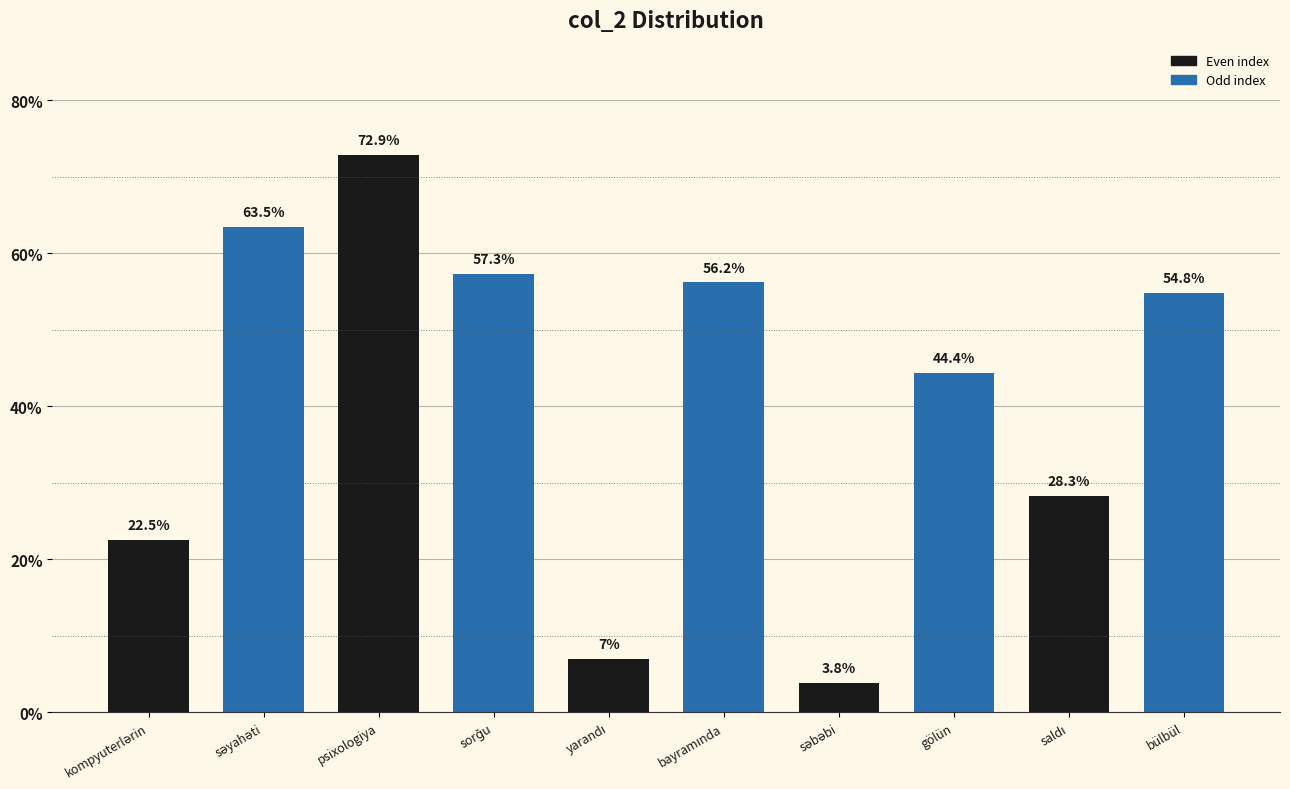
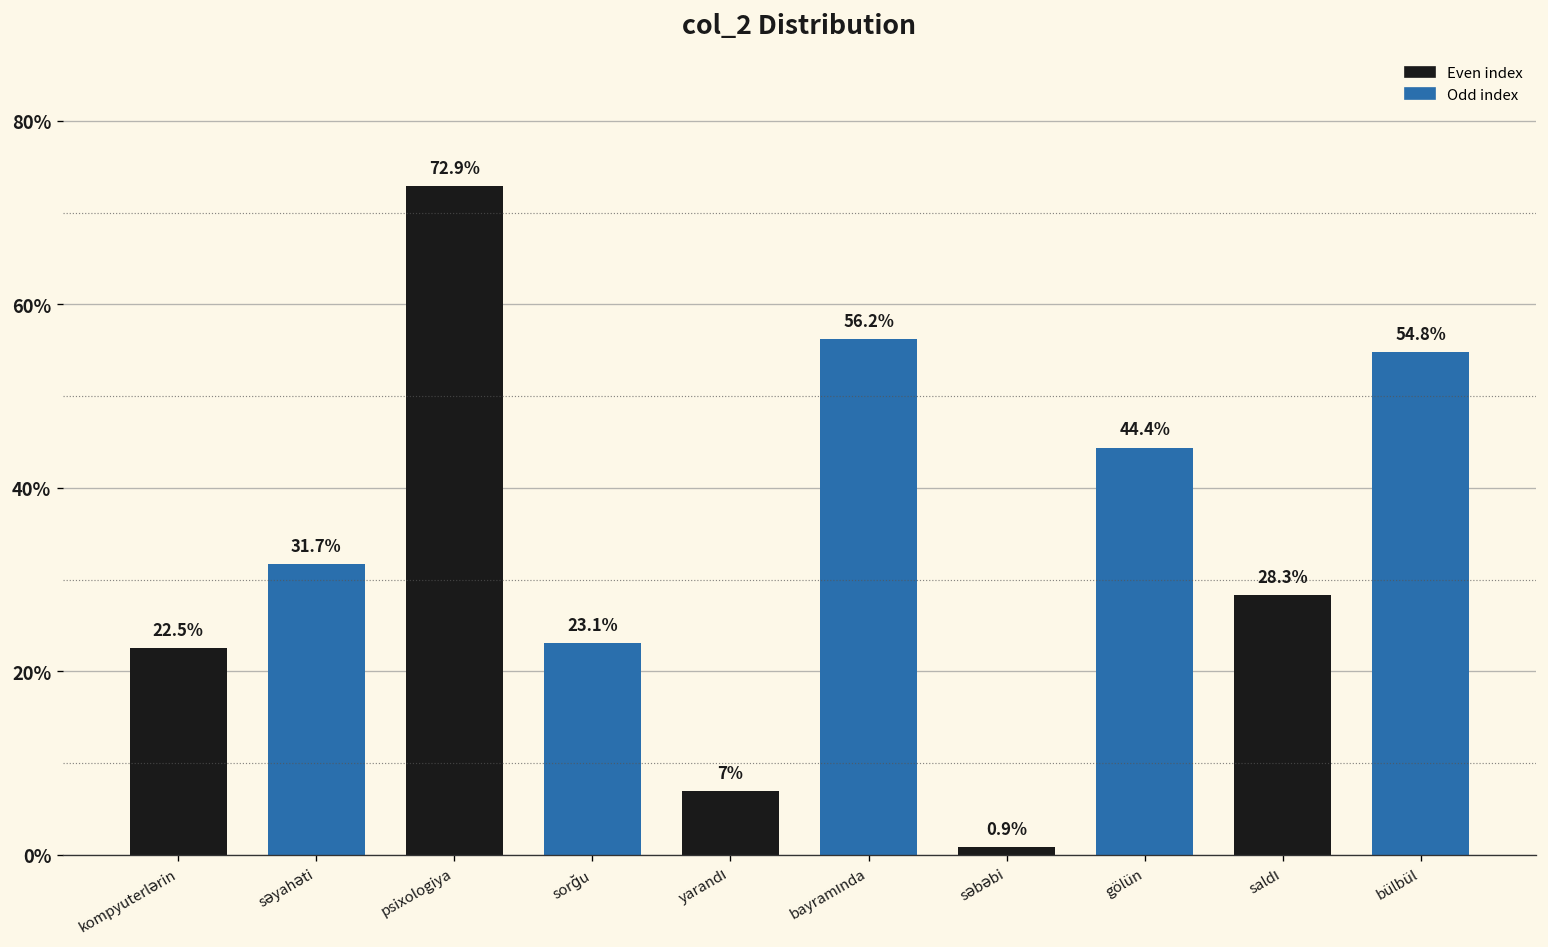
  {
    "kompyuterlərin": "22.5%",
-   "səyahəti": "63.5%",
+   "səyahəti": "31.7%",
    "psixologiya": "72.9%",
-   "sorğu": "57.3%",
+   "sorğu": "23.1%",
    "yarandı": "7%",
    "bayramında": "56.2%",
-   "səbəbi": "3.8%",
+   "səbəbi": "0.9%",
    "gölün": "44.4%",
    "saldı": "28.3%",
    "bülbül": "54.8%"
  }
